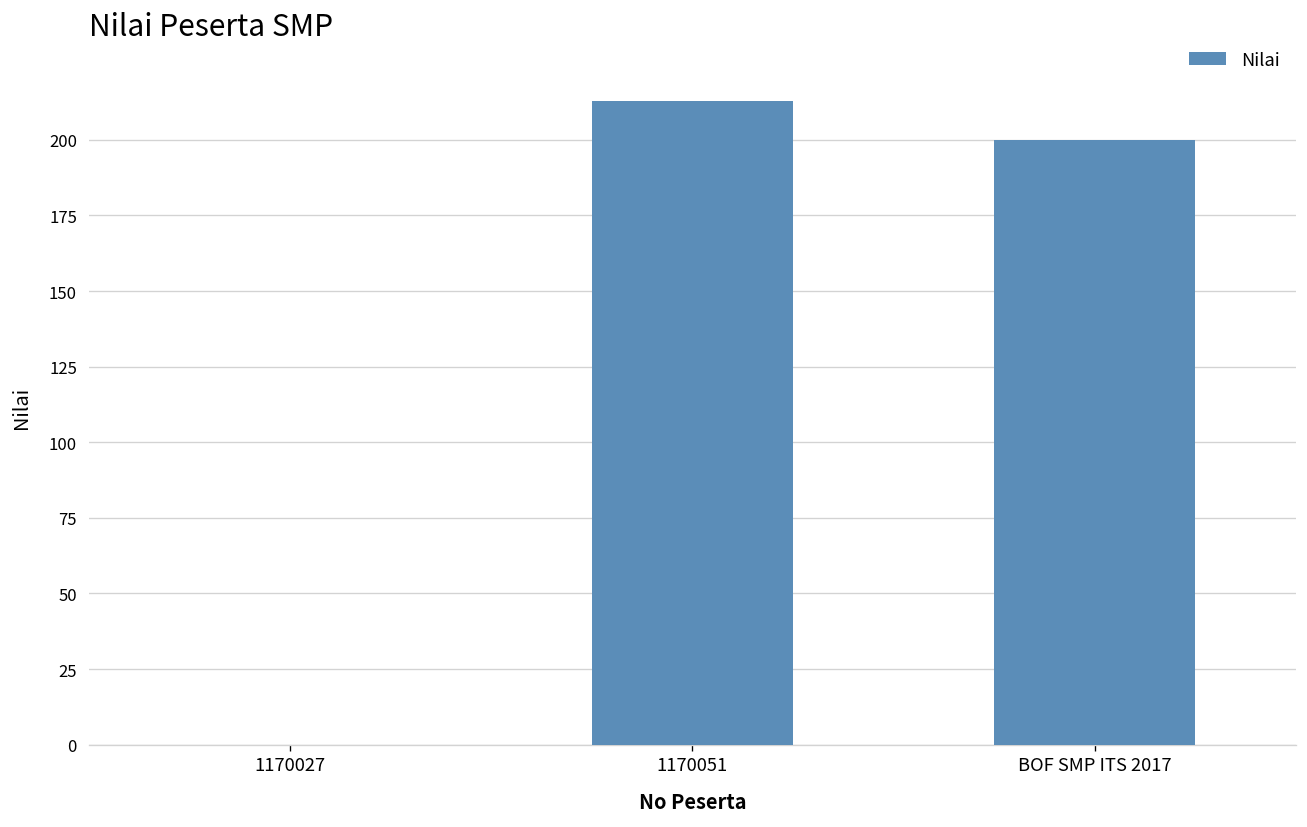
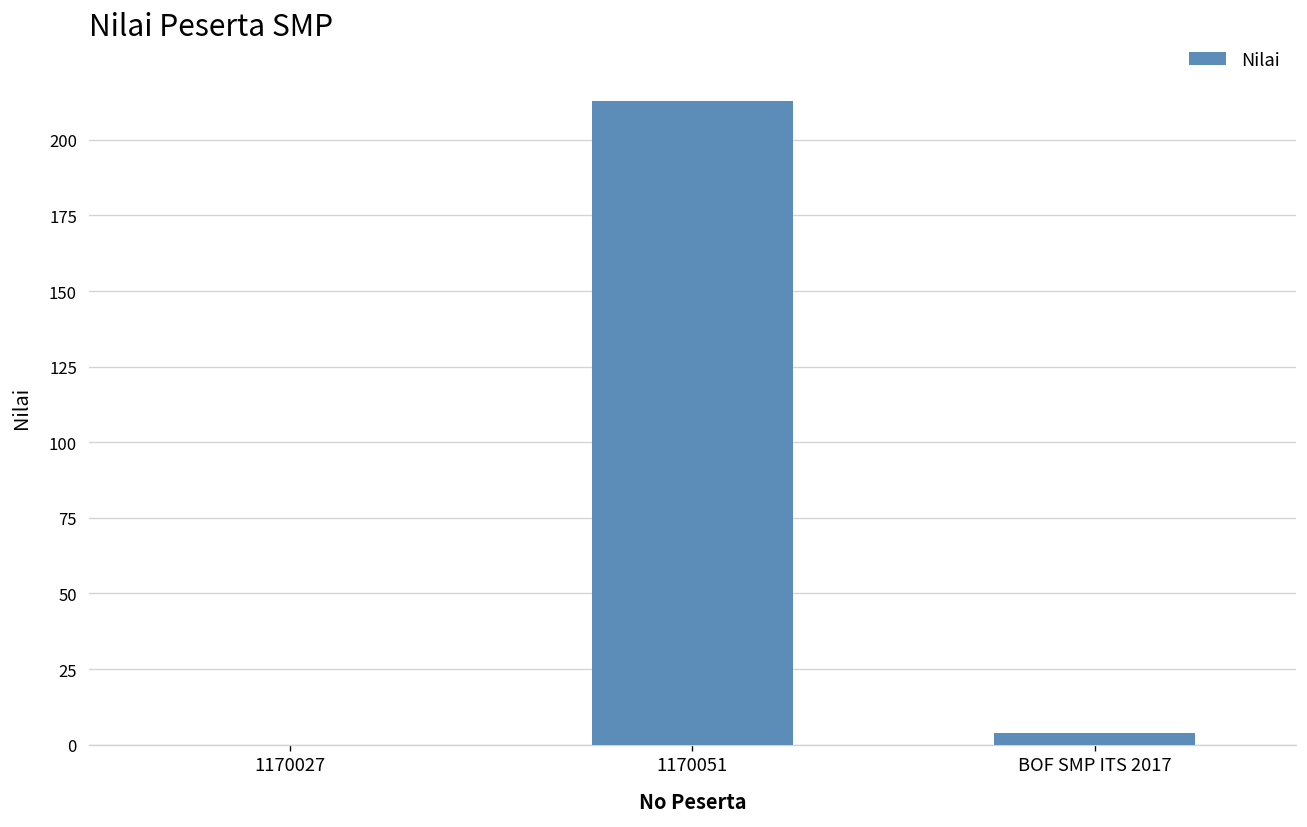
  {
    "1170027": 0,
    "1170051": 213,
-   "BOF SMP ITS 2017": 200
+   "BOF SMP ITS 2017": 4
  }
